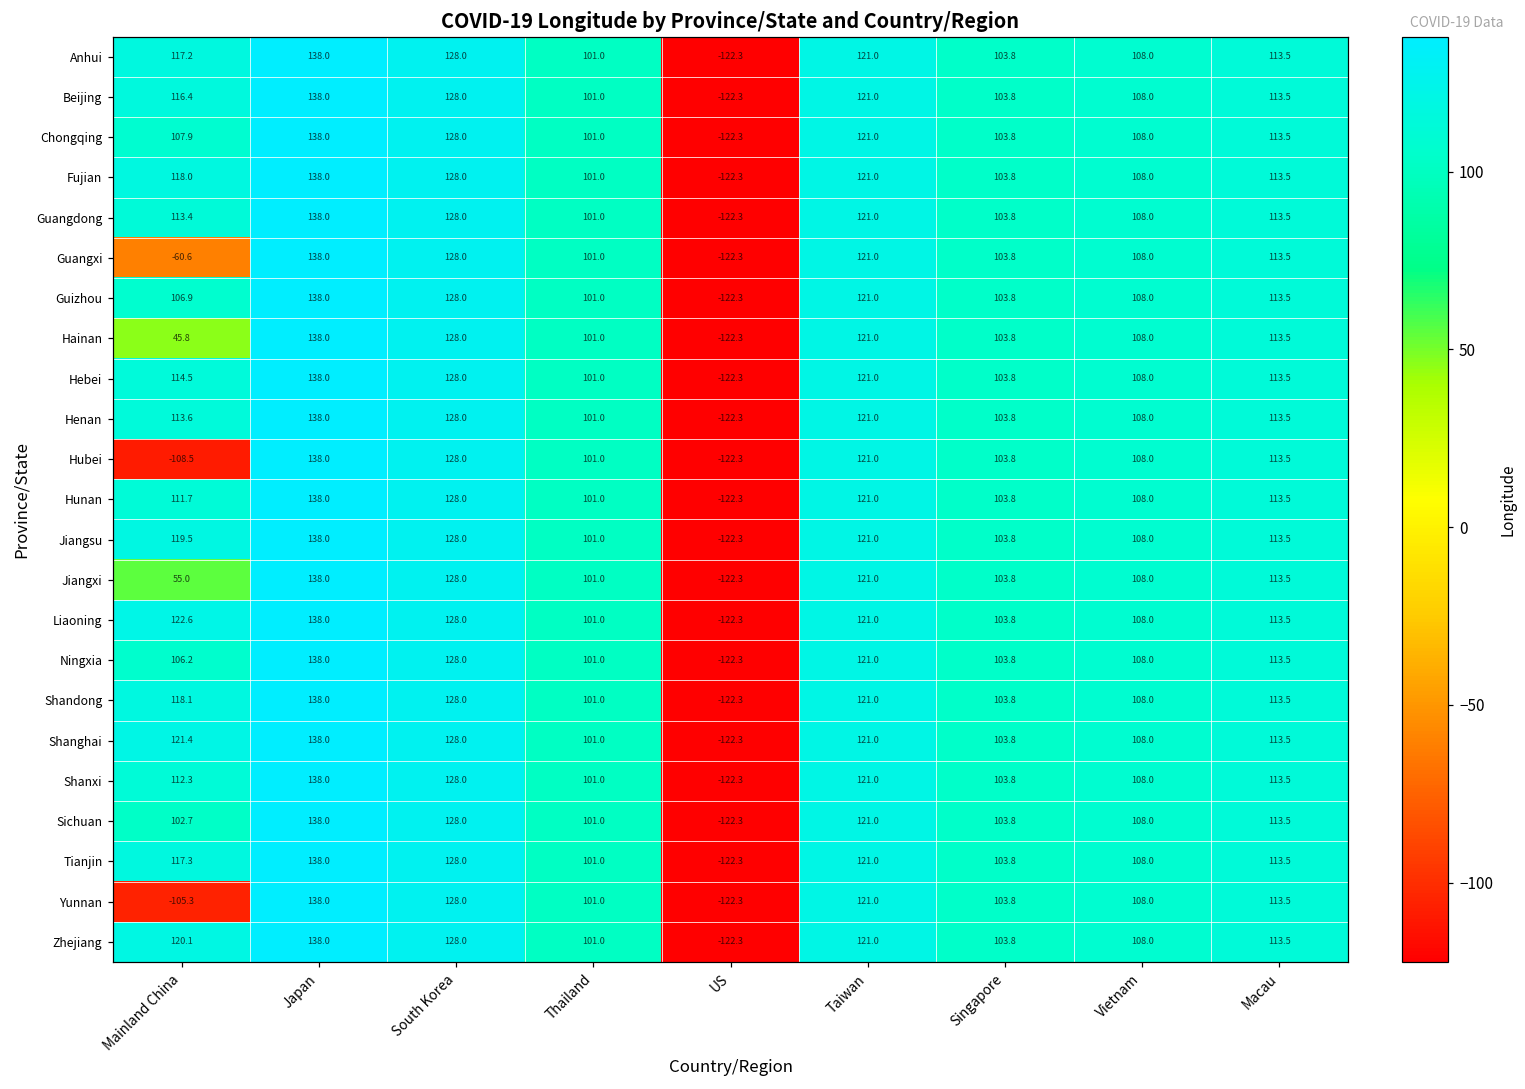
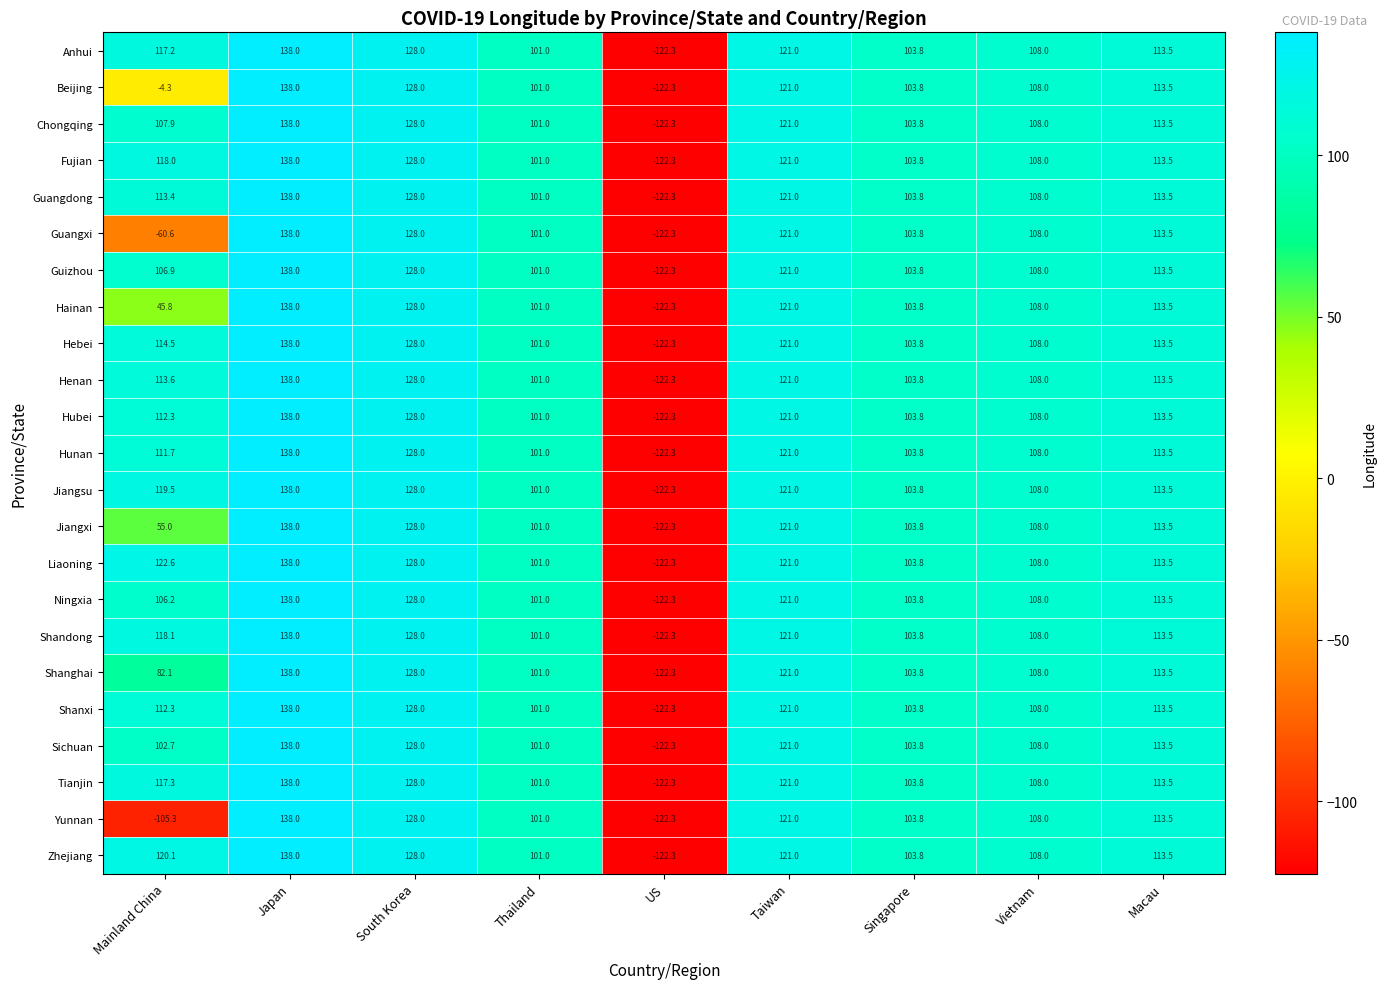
  {
    "Beijing": {
-     "Mainland China": 116.4,
+     "Mainland China": -4.3,
      "Japan": 138.0,
      "South Korea": 128.0,
      "Thailand": 101.0,
      "US": -122.3,
      "Taiwan": 121.0,
      "Singapore": 103.8,
      "Vietnam": 108.0,
      "Macau": 113.5
    },
    "Hubei": {
-     "Mainland China": -108.5,
+     "Mainland China": 112.3,
      "Japan": 138.0,
      "South Korea": 128.0,
      "Thailand": 101.0,
      "US": -122.3,
      "Taiwan": 121.0,
      "Singapore": 103.8,
      "Vietnam": 108.0,
      "Macau": 113.5
    },
    "Shanghai": {
-     "Mainland China": 121.4,
+     "Mainland China": 82.1,
      "Japan": 138.0,
      "South Korea": 128.0,
      "Thailand": 101.0,
      "US": -122.3,
      "Taiwan": 121.0,
      "Singapore": 103.8,
      "Vietnam": 108.0,
      "Macau": 113.5
    }
  }
